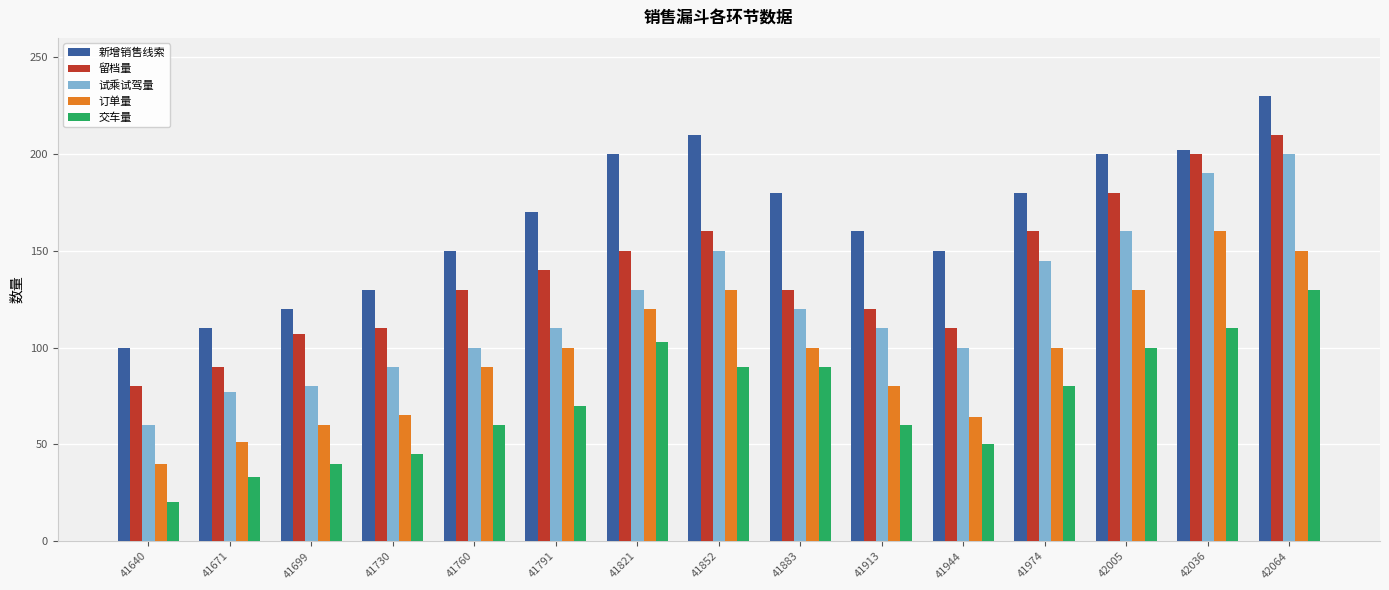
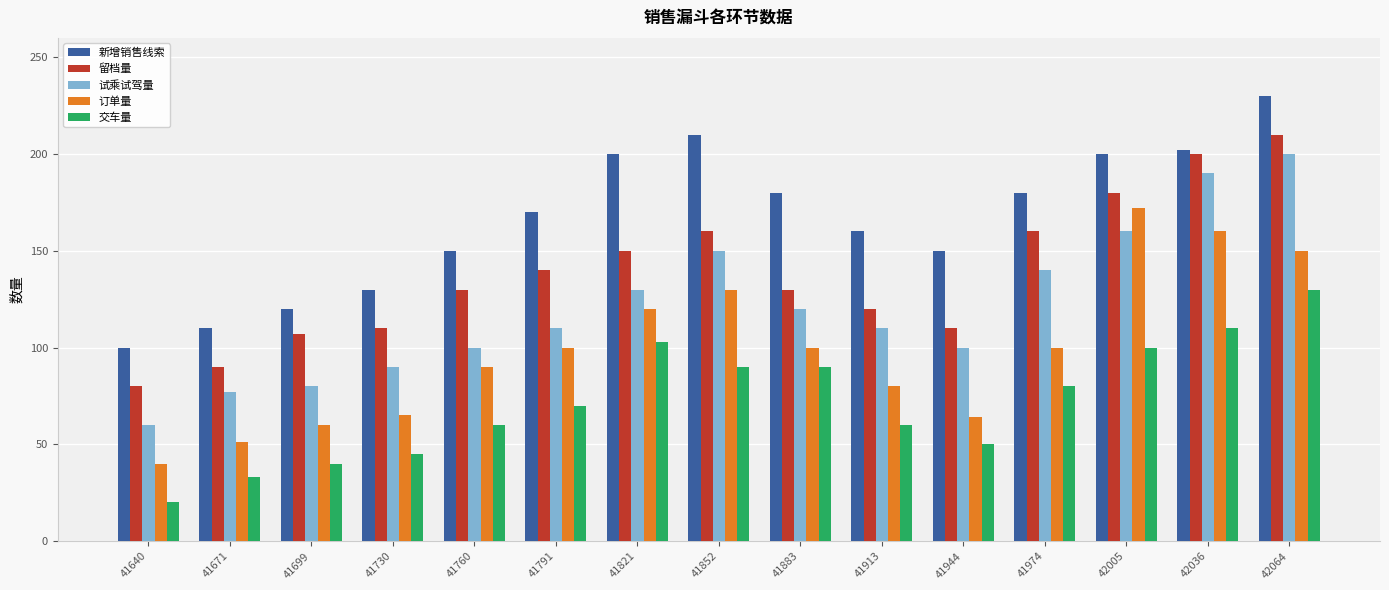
  {
    "新增销售线索": {
      "41640": 100,
      "41671": 110,
      "41699": 120,
      "41730": 130,
      "41760": 150,
      "41791": 170,
      "41821": 200,
      "41852": 210,
      "41883": 180,
      "41913": 160,
      "41944": 150,
      "41974": 180,
      "42005": 200,
      "42036": 202,
      "42064": 230
    },
    "留档量": {
      "41640": 80,
      "41671": 90,
      "41699": 107,
      "41730": 110,
      "41760": 130,
      "41791": 140,
      "41821": 150,
      "41852": 160,
      "41883": 130,
      "41913": 120,
      "41944": 110,
      "41974": 160,
      "42005": 180,
      "42036": 200,
      "42064": 210
    },
    "试乘试驾量": {
      "41640": 60,
      "41671": 77,
      "41699": 80,
      "41730": 90,
      "41760": 100,
      "41791": 110,
      "41821": 130,
      "41852": 150,
      "41883": 120,
      "41913": 110,
      "41944": 100,
-     "41974": 145,
+     "41974": 140,
      "42005": 160,
      "42036": 190,
      "42064": 200
    },
    "订单量": {
      "41640": 40,
      "41671": 51,
      "41699": 60,
      "41730": 65,
      "41760": 90,
      "41791": 100,
      "41821": 120,
      "41852": 130,
      "41883": 100,
      "41913": 80,
      "41944": 64,
      "41974": 100,
-     "42005": 130,
+     "42005": 172,
      "42036": 160,
      "42064": 150
    },
    "交车量": {
      "41640": 20,
      "41671": 33,
      "41699": 40,
      "41730": 45,
      "41760": 60,
      "41791": 70,
      "41821": 103,
      "41852": 90,
      "41883": 90,
      "41913": 60,
      "41944": 50,
      "41974": 80,
      "42005": 100,
      "42036": 110,
      "42064": 130
    }
  }
